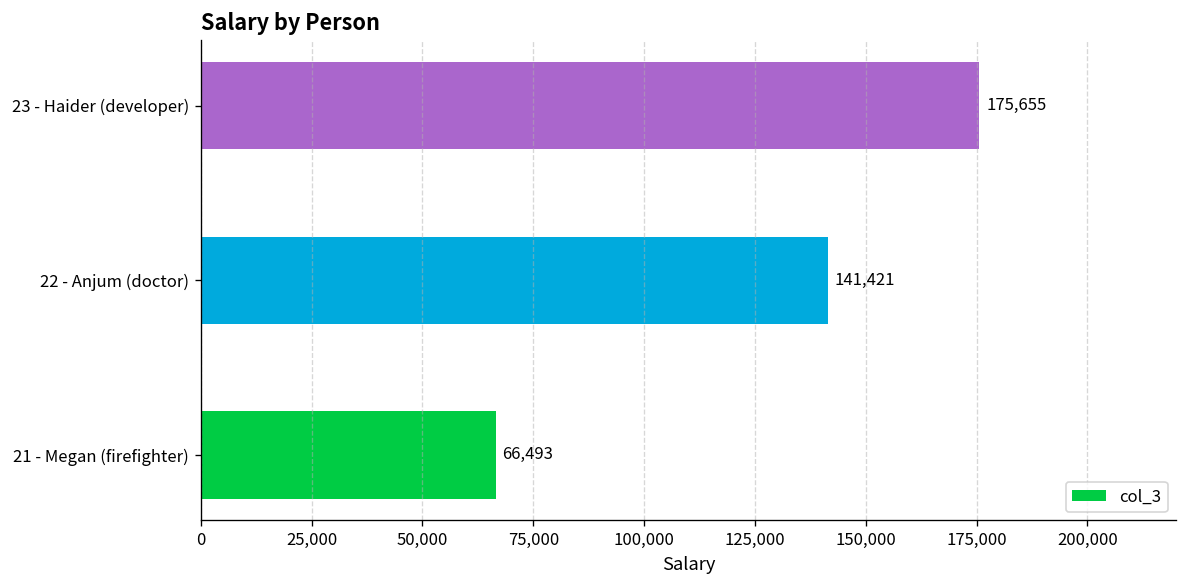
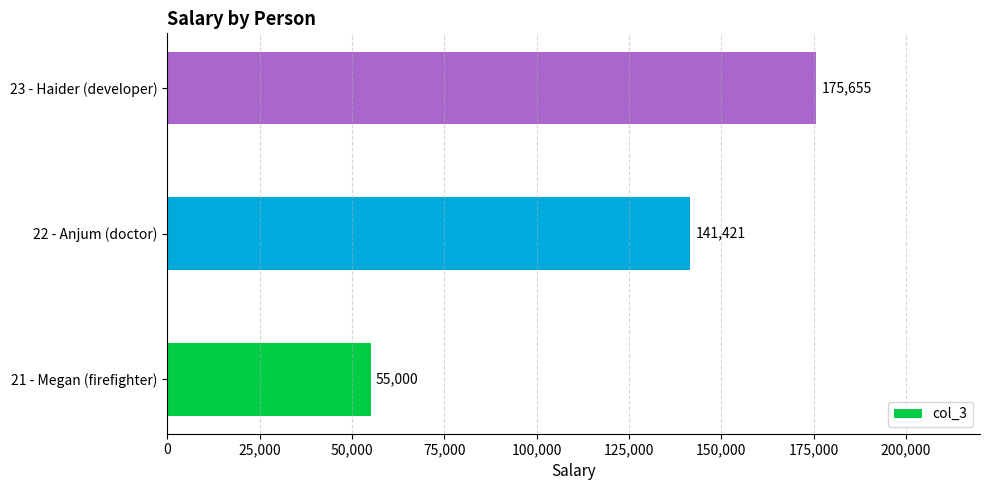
  {
    "23 - Haider (developer)": "175,655",
    "22 - Anjum (doctor)": "141,421",
-   "21 - Megan (firefighter)": "66,493"
+   "21 - Megan (firefighter)": "55,000"
  }
